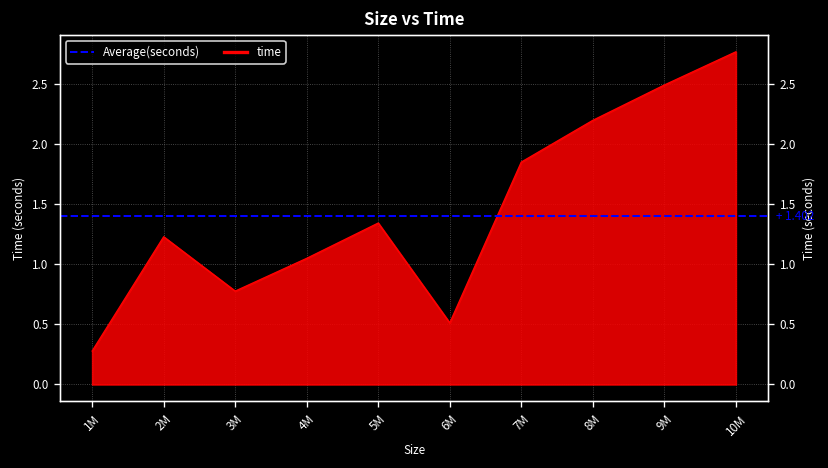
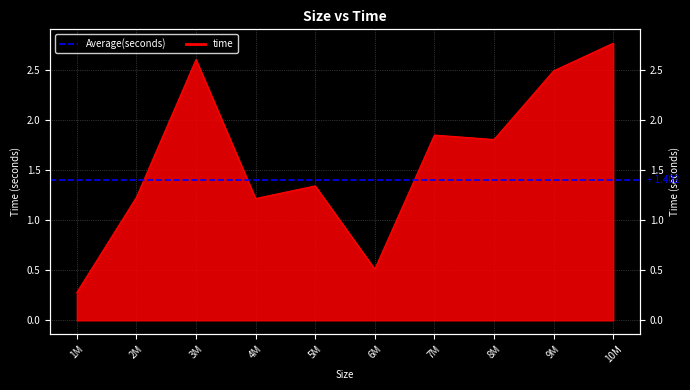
  {
    "1M": 0.28,
    "2M": 1.23,
-   "3M": 0.78,
-   "4M": 1.05,
+   "3M": 2.61,
+   "4M": 1.22,
    "5M": 1.34,
    "6M": 0.51,
    "7M": 1.85,
-   "8M": 2.20,
+   "8M": 1.81,
    "9M": 2.49,
    "10M": 2.77
  }
